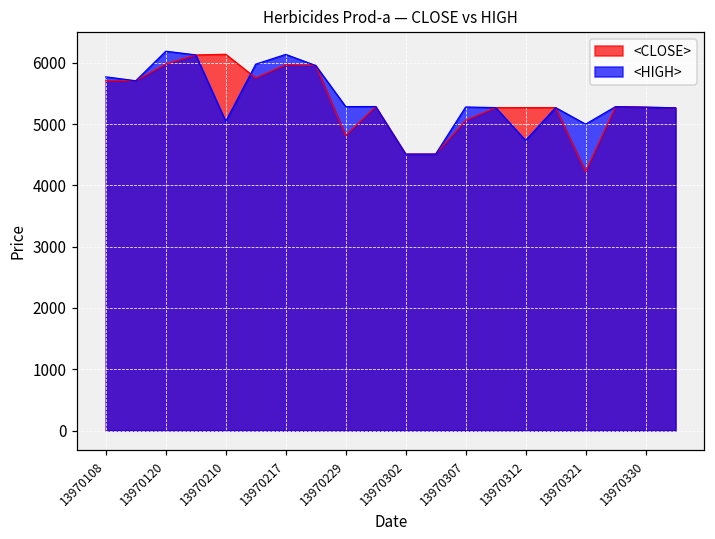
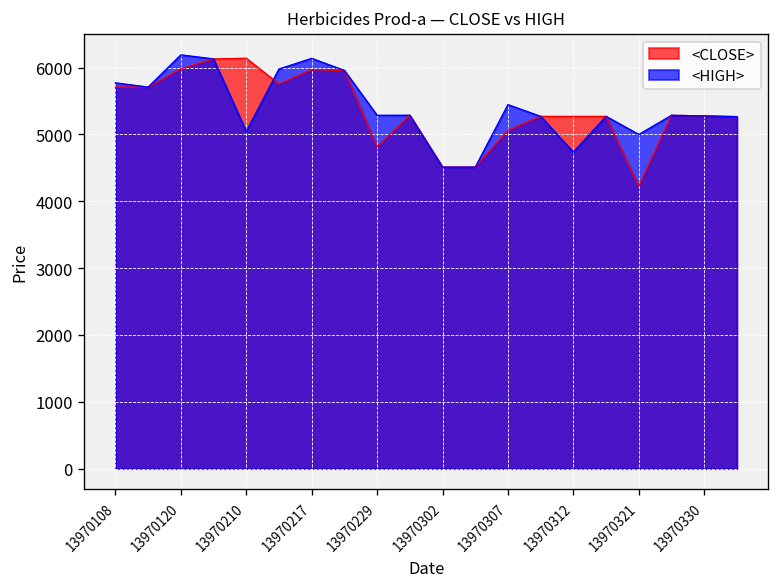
  {
    "<CLOSE>": {
      "13970108": 5700,
      "13970120": 6000,
      "13970210": 6100,
      "13970217": 6000,
      "13970229": 4800,
      "13970307": 5100,
      "13970312": 5300,
      "13970321": 4200
    },
    "<HIGH>": {
      "13970108": 5800,
      "13970120": 6200,
      "13970210": 5000,
      "13970217": 6100,
      "13970229": 5300,
-     "13970307": 5300,
+     "13970307": 5400,
      "13970312": 4700,
      "13970321": 5000
    }
  }
